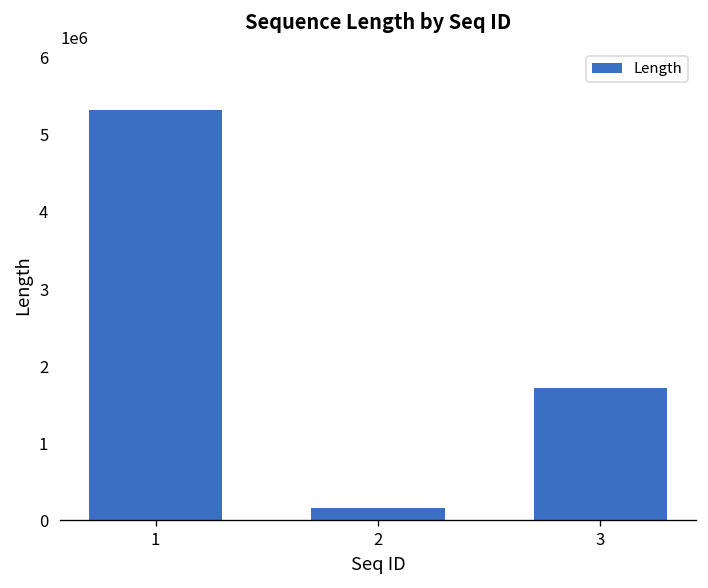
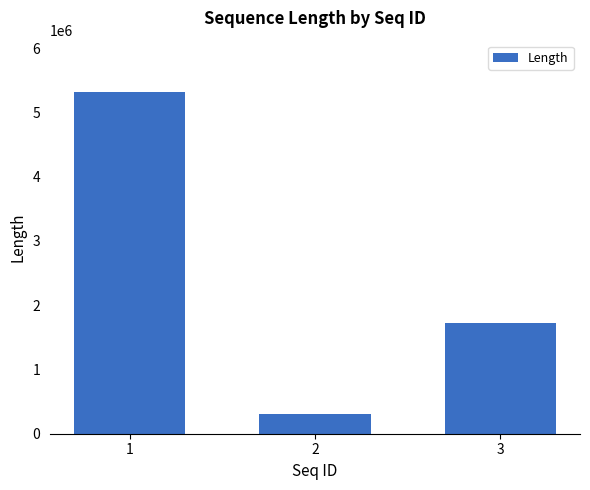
  {
    "1": 5300000,
-   "2": 200000,
+   "2": 300000,
    "3": 1700000
  }
